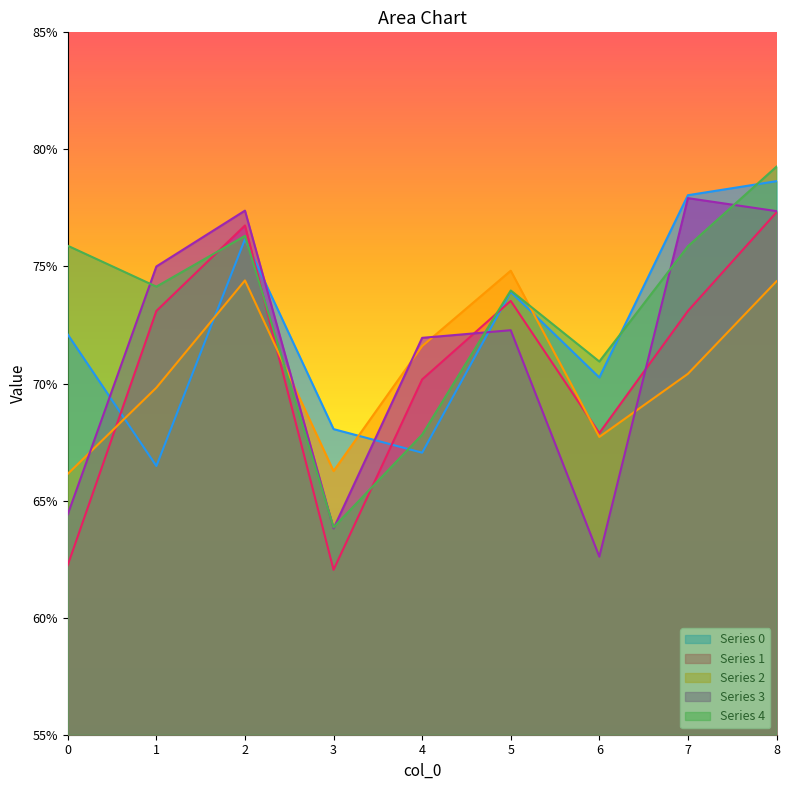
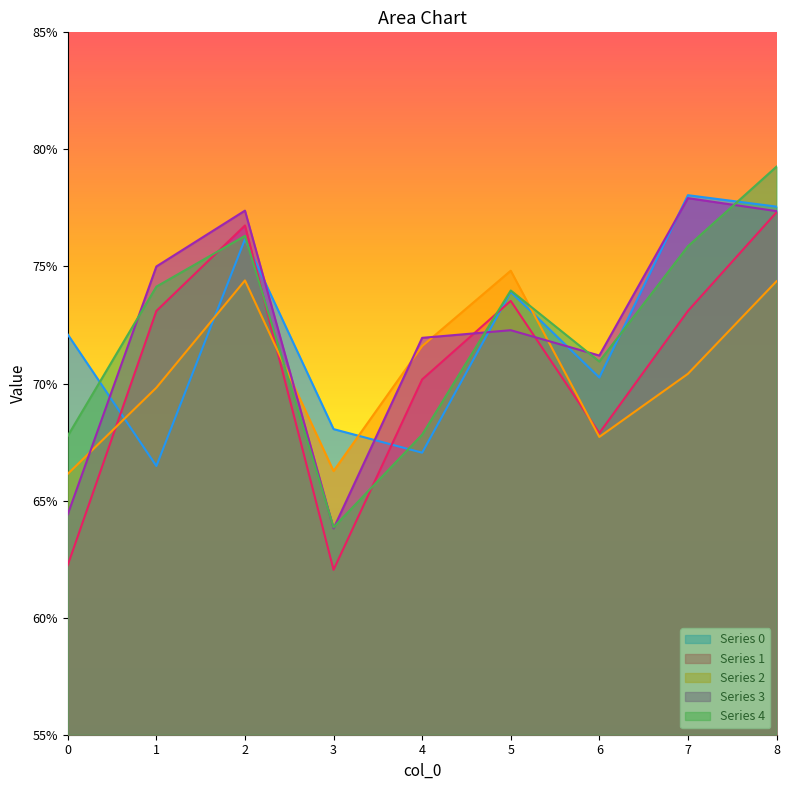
  {
    "Series 0": {
      "0": "72.1%",
      "1": "66.5%",
      "2": "76.2%",
      "3": "68.1%",
      "4": "67.0%",
      "6": "70.3%",
      "7": "78.0%",
-     "8": "78.6%"
+     "8": "77.6%"
    },
    "Series 1": {
      "0": "62.2%",
      "1": "73.1%",
      "2": "76.8%",
      "3": "62.0%",
      "4": "70.2%",
      "5": "73.5%",
      "6": "67.9%",
      "7": "73.1%"
    },
    "Series 2": {
      "0": "66.1%",
      "1": "69.8%",
      "2": "74.4%",
      "3": "66.3%",
      "4": "71.6%",
      "5": "74.8%",
      "6": "67.7%",
      "7": "70.4%",
      "8": "74.4%"
    },
    "Series 3": {
      "0": "64.4%",
      "1": "75.0%",
      "2": "77.4%",
      "4": "72.0%",
      "5": "72.3%",
-     "6": "62.6%",
+     "6": "71.2%",
      "7": "77.9%"
    },
    "Series 4": {
-     "0": "75.9%",
+     "0": "67.8%",
      "1": "74.1%",
      "2": "76.3%",
      "4": "67.8%",
      "6": "70.9%",
      "7": "75.9%",
      "8": "79.3%"
    }
  }
